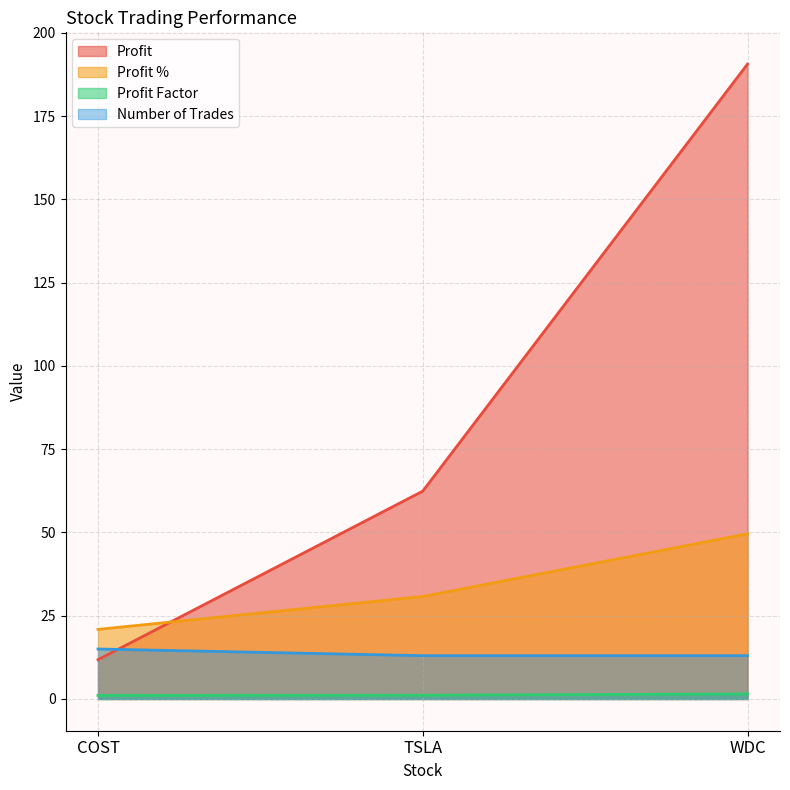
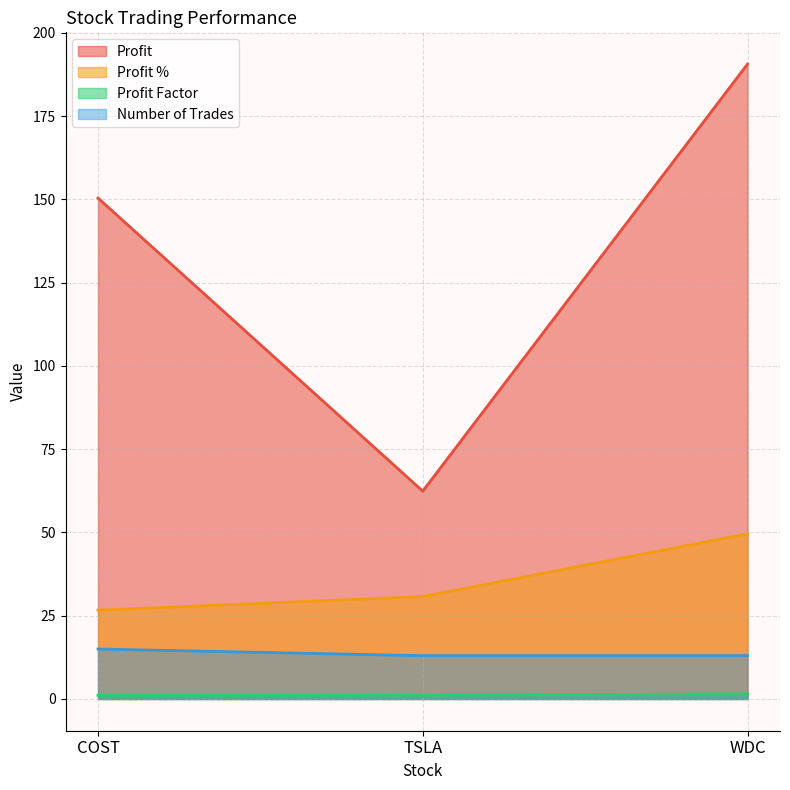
  {
    "Profit": {
-     "COST": 12,
+     "COST": 150,
      "TSLA": 62,
      "WDC": 191
    },
    "Profit %": {
-     "COST": 21,
+     "COST": 27,
      "TSLA": 31,
      "WDC": 50
    },
    "Profit Factor": {
      "COST": 1,
      "TSLA": 1,
      "WDC": 2
    },
    "Number of Trades": {
      "COST": 15,
      "TSLA": 13,
      "WDC": 13
    }
  }
